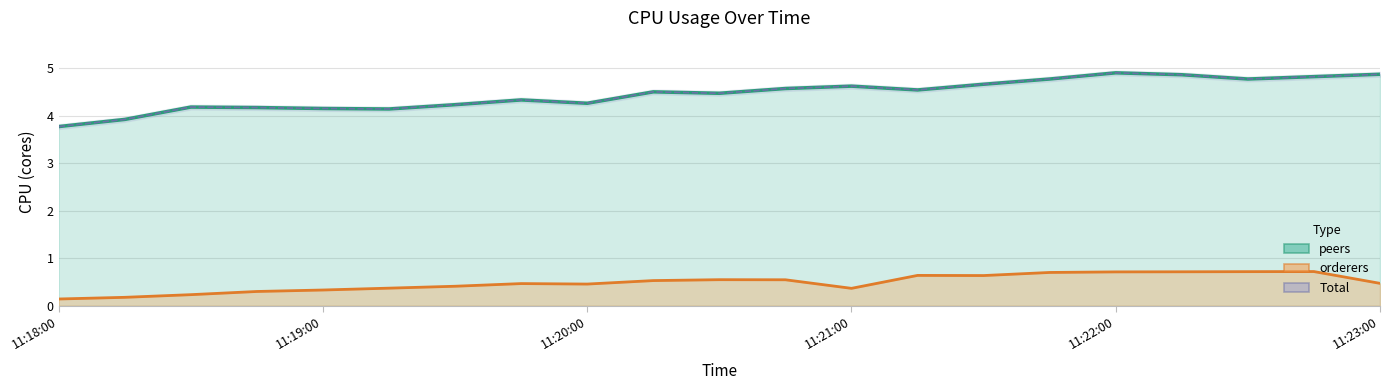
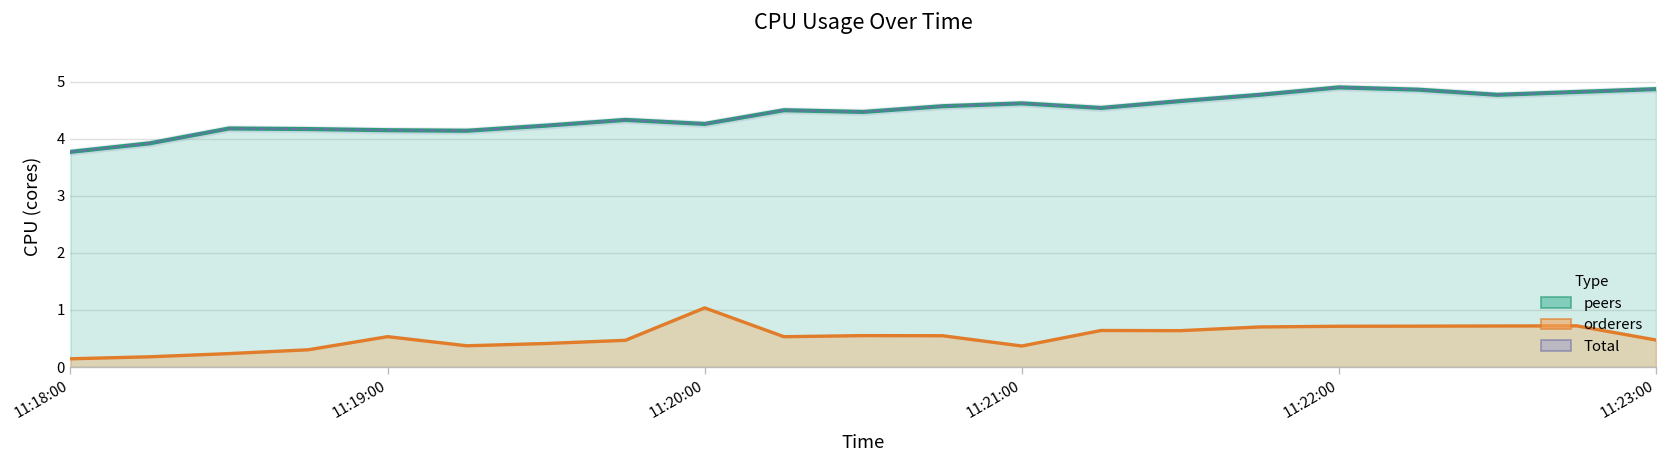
  {
    "orderers": {
      "11:18:00": 0.1,
-     "11:19:00": 0.3,
-     "11:20:00": 0.5,
+     "11:19:00": 0.5,
+     "11:20:00": 1.0,
      "11:21:00": 0.4,
      "11:22:00": 0.7,
      "11:23:00": 0.5
    }
  }
